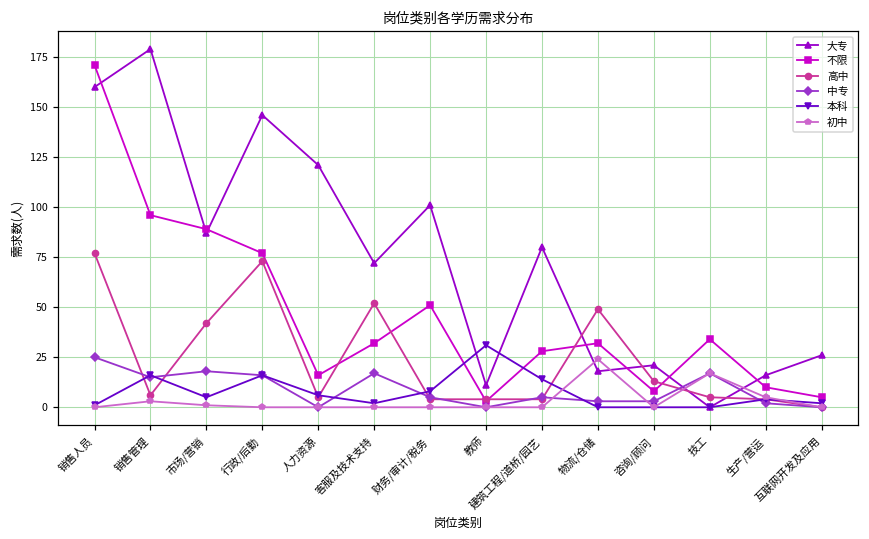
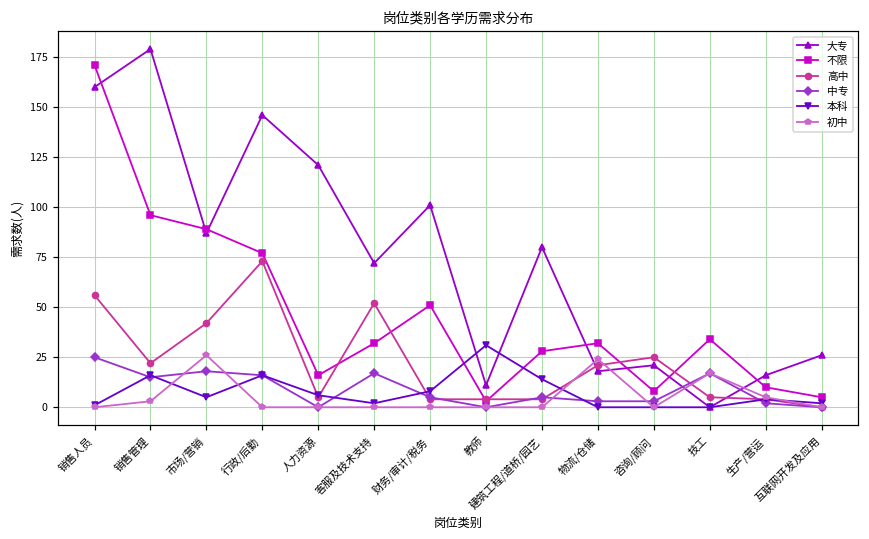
  {
    "高中": {
-     "销售人员": 77,
-     "销售管理": 6,
+     "销售人员": 56,
+     "销售管理": 22,
      "市场/营销": 42,
      "行政/后勤": 73,
      "客服及技术支持": 52,
-     "物流/仓储": 49,
-     "咨询/顾问": 13,
+     "物流/仓储": 21,
+     "咨询/顾问": 25,
      "技工": 5
    },
    "初中": {
      "销售管理": 3,
-     "市场/营销": 1,
+     "市场/营销": 26,
      "行政/后勤": 0,
      "客服及技术支持": 0,
      "财务/审计/税务": 0,
      "建筑工程/道桥/园艺": 0,
      "物流/仓储": 24
    }
  }
